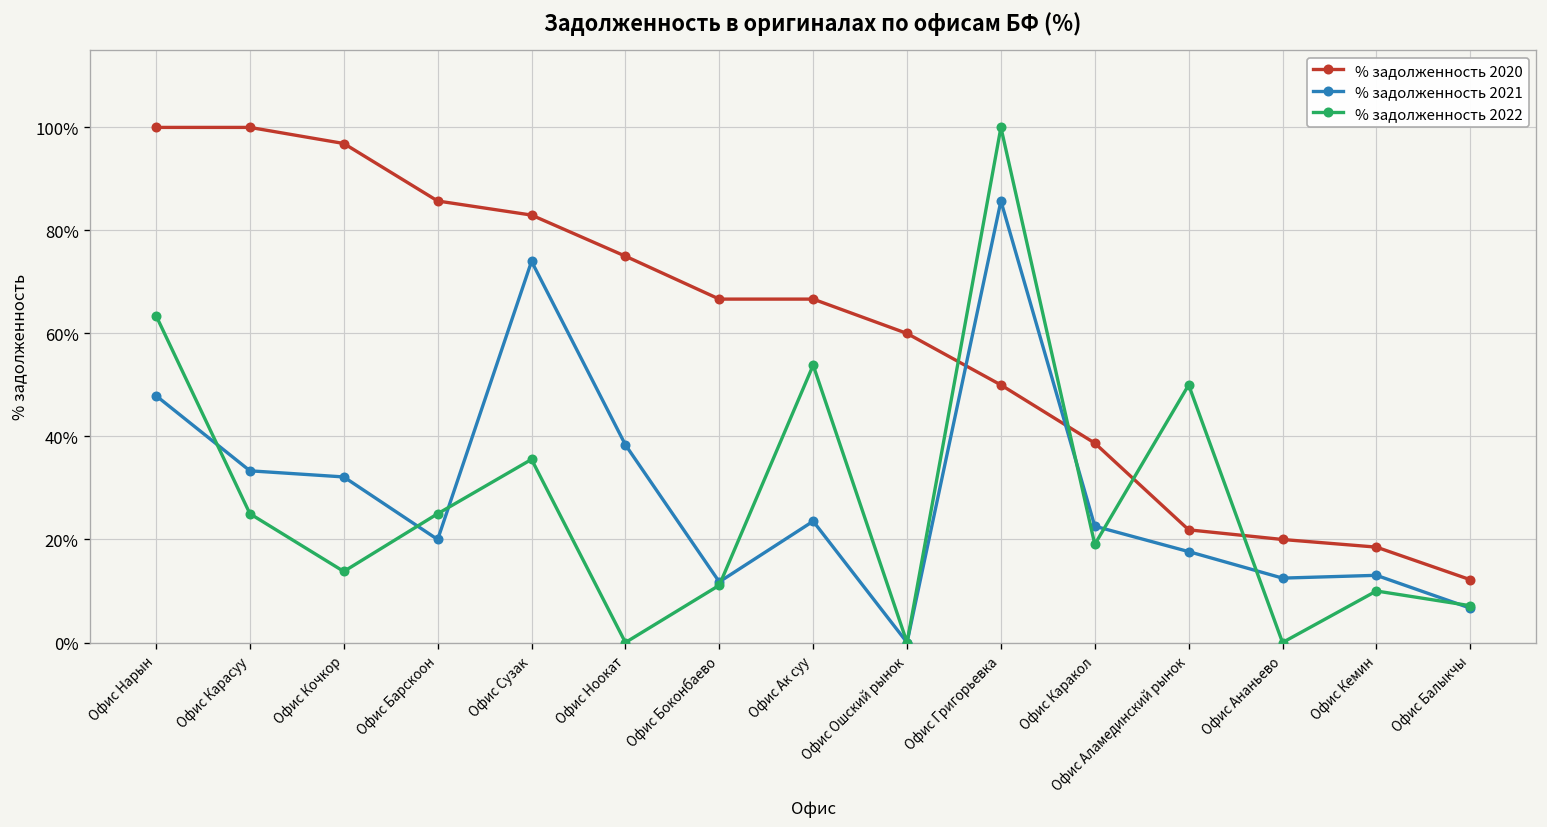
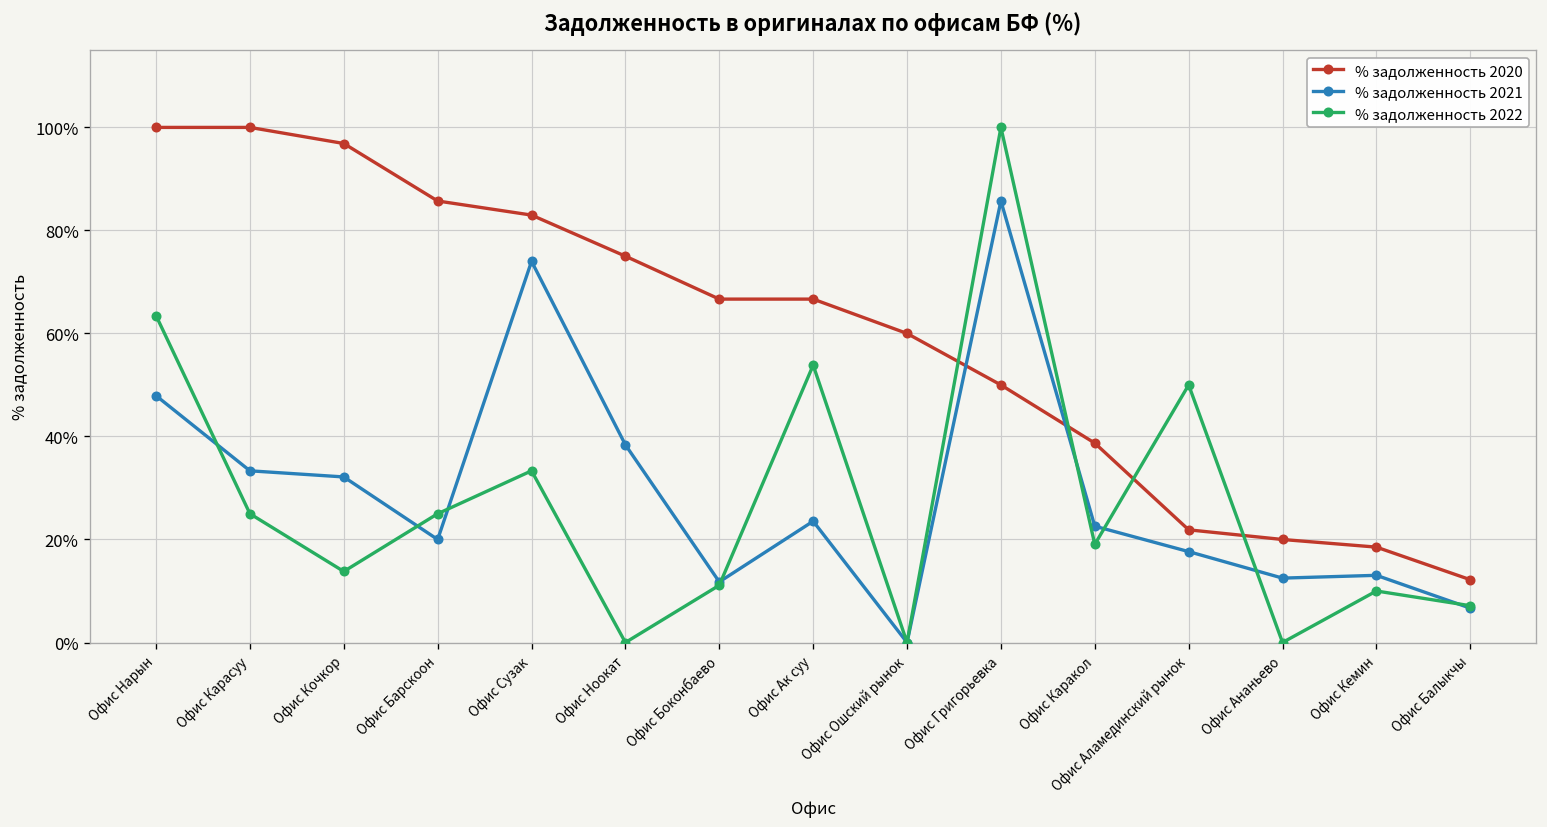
  {
    "% задолженность 2020": {
      "Офис Нарын": "100%",
      "Офис Карасуу": "100%",
      "Офис Кочкор": "97%",
      "Офис Барскоон": "86%",
      "Офис Сузак": "83%",
      "Офис Ноокат": "75%",
      "Офис Боконбаево": "67%",
      "Офис Ак суу": "67%",
      "Офис Ошский рынок": "60%",
      "Офис Григорьевка": "50%",
      "Офис Каракол": "39%",
      "Офис Аламединский рынок": "22%",
      "Офис Ананьево": "20%",
      "Офис Кемин": "19%",
      "Офис Балыкчы": "12%"
    },
    "% задолженность 2021": {
      "Офис Нарын": "48%",
      "Офис Карасуу": "33%",
      "Офис Кочкор": "32%",
      "Офис Барскоон": "20%",
      "Офис Сузак": "74%",
      "Офис Ноокат": "38%",
      "Офис Боконбаево": "12%",
      "Офис Ак суу": "24%",
      "Офис Григорьевка": "86%",
      "Офис Каракол": "23%",
      "Офис Аламединский рынок": "18%",
      "Офис Ананьево": "13%",
      "Офис Кемин": "13%"
    },
    "% задолженность 2022": {
      "Офис Нарын": "63%",
      "Офис Карасуу": "25%",
      "Офис Кочкор": "14%",
      "Офис Барскоон": "25%",
-     "Офис Сузак": "36%",
+     "Офис Сузак": "33%",
      "Офис Ноокат": "0%",
      "Офис Боконбаево": "11%",
      "Офис Ак суу": "54%",
      "Офис Григорьевка": "100%",
      "Офис Каракол": "19%",
      "Офис Аламединский рынок": "50%",
      "Офис Ананьево": "0%",
      "Офис Кемин": "10%"
    }
  }
